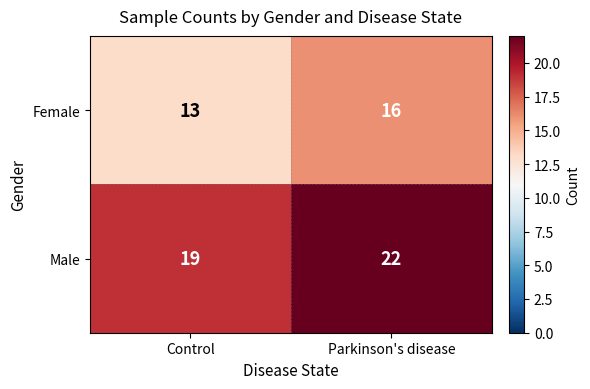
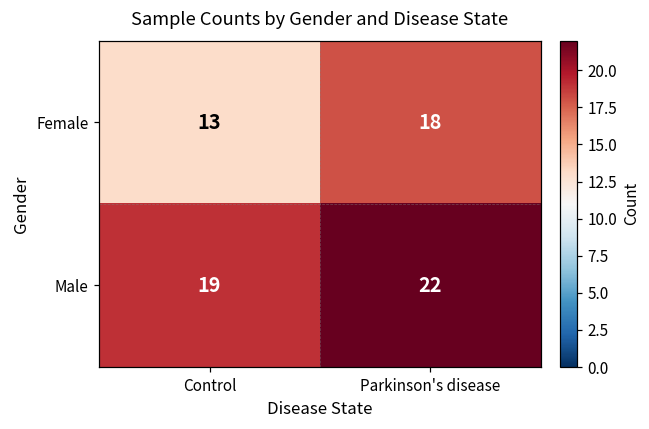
  {
    "Female": {
      "Control": 13,
-     "Parkinson's disease": 16
+     "Parkinson's disease": 18
    },
    "Male": {
      "Control": 19,
      "Parkinson's disease": 22
    }
  }
